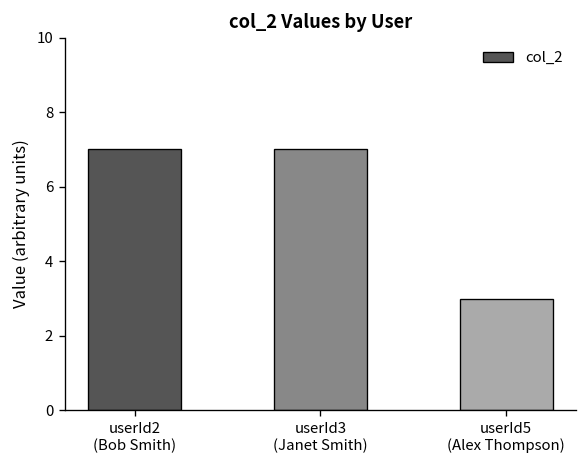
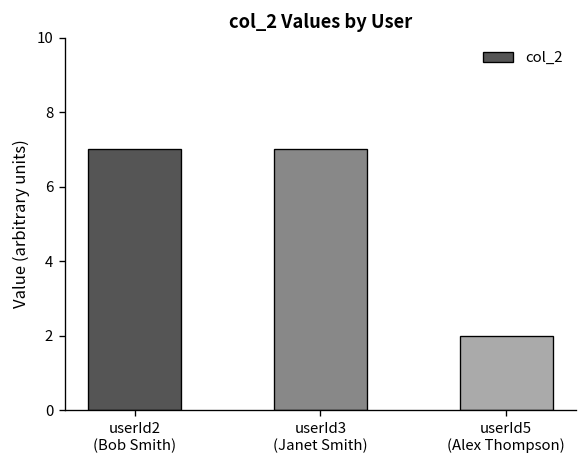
  {
    "userId2 (Bob Smith)": 7,
    "userId3 (Janet Smith)": 7,
-   "userId5 (Alex Thompson)": 3
+   "userId5 (Alex Thompson)": 2
  }
